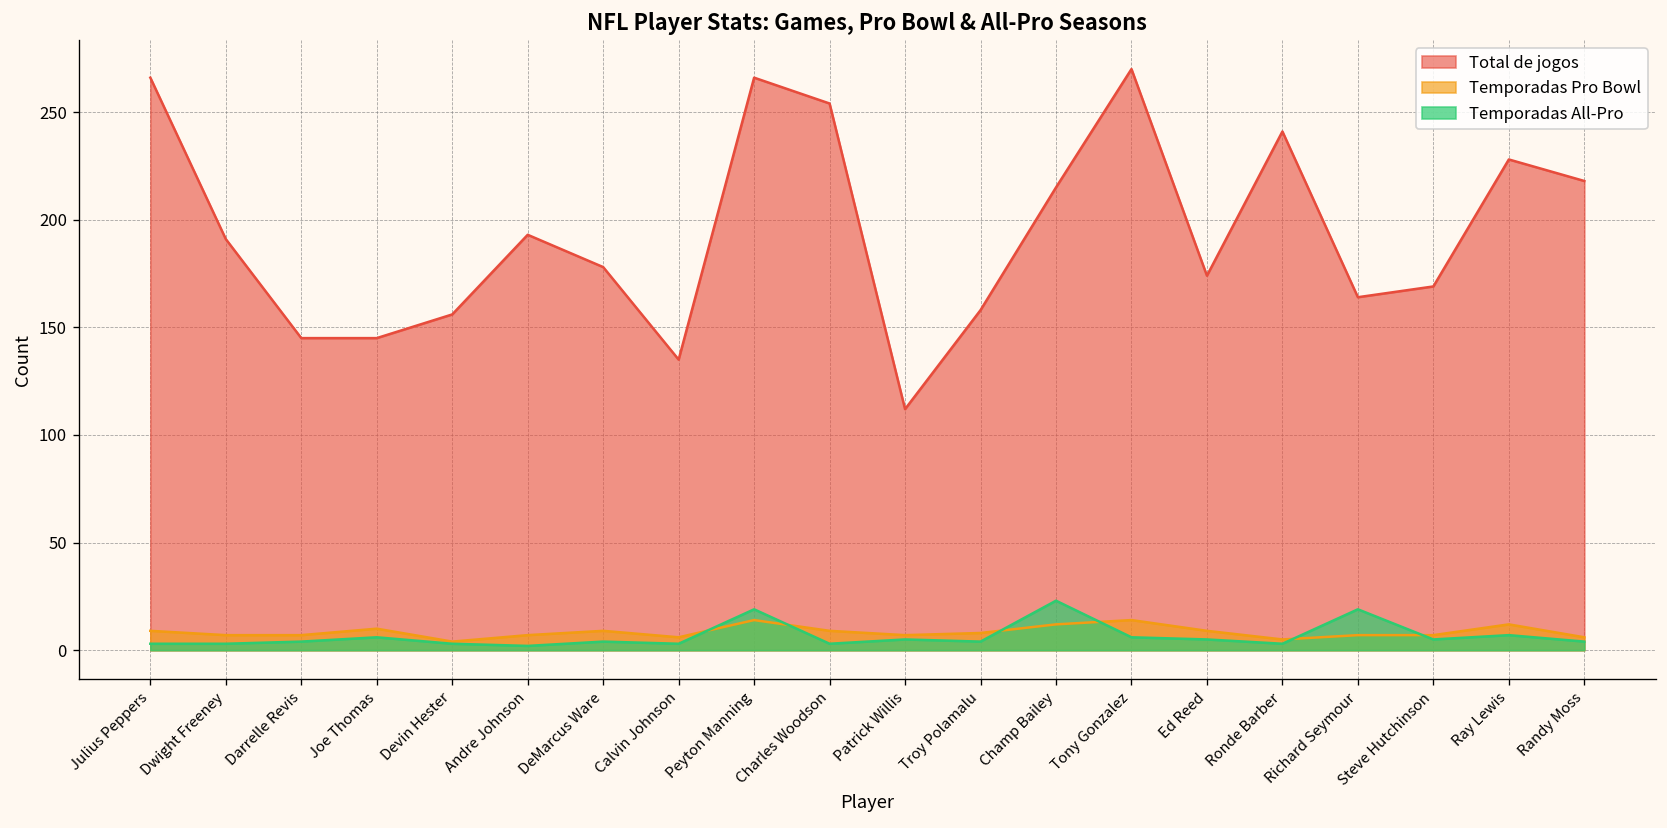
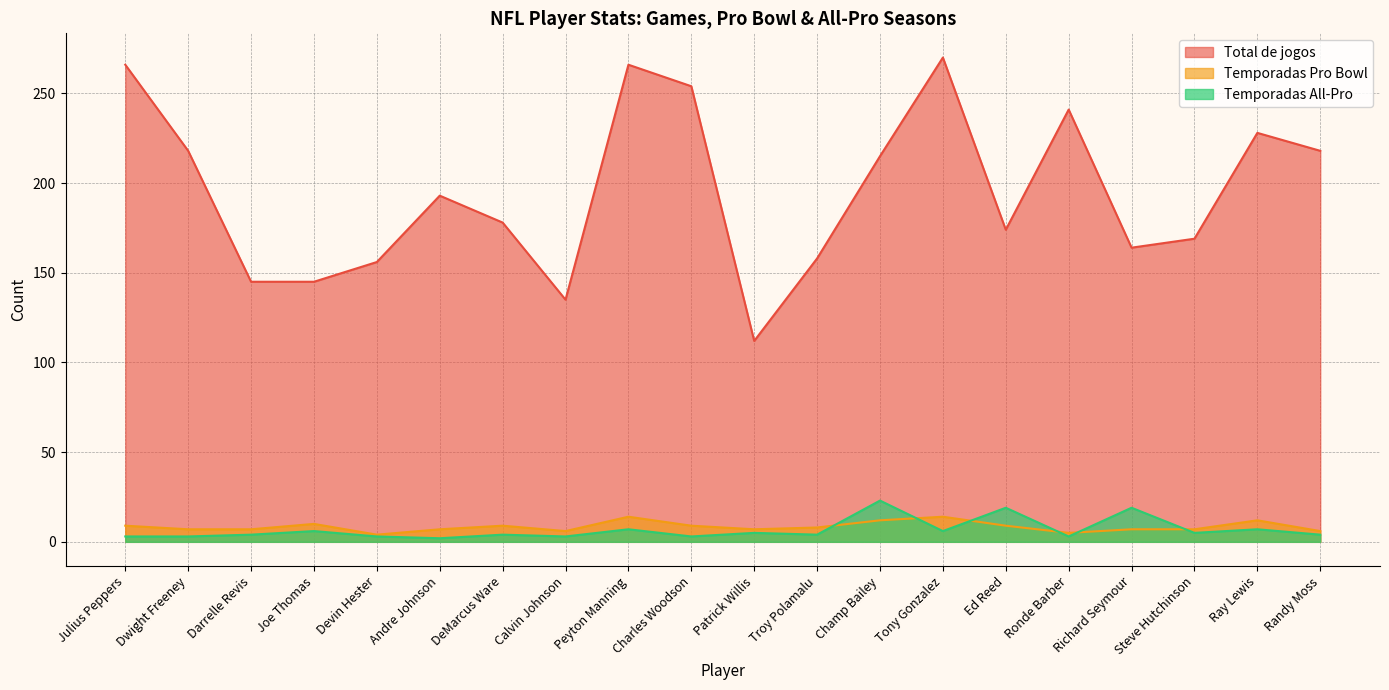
  {
    "Total de jogos": {
      "Julius Peppers": 266,
-     "Dwight Freeney": 191,
+     "Dwight Freeney": 218,
      "Darrelle Revis": 145,
      "Joe Thomas": 145,
      "Devin Hester": 156,
      "Andre Johnson": 193,
      "DeMarcus Ware": 178,
      "Calvin Johnson": 135,
      "Peyton Manning": 266,
      "Charles Woodson": 254,
      "Patrick Willis": 112,
      "Troy Polamalu": 158,
      "Champ Bailey": 215,
      "Tony Gonzalez": 270,
      "Ed Reed": 174,
      "Ronde Barber": 241,
      "Richard Seymour": 164,
      "Steve Hutchinson": 169,
      "Ray Lewis": 228,
      "Randy Moss": 218
    },
    "Temporadas Pro Bowl": {
      "Julius Peppers": 9,
      "Dwight Freeney": 7,
      "Darrelle Revis": 7,
      "Joe Thomas": 10,
      "Andre Johnson": 7,
      "DeMarcus Ware": 9,
      "Calvin Johnson": 6,
      "Peyton Manning": 14,
      "Charles Woodson": 9,
      "Patrick Willis": 7,
      "Troy Polamalu": 8,
      "Champ Bailey": 12,
      "Tony Gonzalez": 14,
      "Ed Reed": 9,
      "Ronde Barber": 5,
      "Richard Seymour": 7,
      "Steve Hutchinson": 7,
      "Ray Lewis": 12,
      "Randy Moss": 6
    },
    "Temporadas All-Pro": {
      "Julius Peppers": 3,
      "Dwight Freeney": 3,
      "Darrelle Revis": 4,
      "Joe Thomas": 6,
      "Andre Johnson": 2,
      "DeMarcus Ware": 4,
      "Calvin Johnson": 3,
-     "Peyton Manning": 19,
+     "Peyton Manning": 7,
      "Charles Woodson": 3,
      "Patrick Willis": 5,
      "Troy Polamalu": 4,
      "Champ Bailey": 23,
      "Tony Gonzalez": 6,
-     "Ed Reed": 5,
+     "Ed Reed": 19,
      "Ronde Barber": 3,
      "Richard Seymour": 19,
      "Steve Hutchinson": 5,
      "Ray Lewis": 7,
      "Randy Moss": 4
    }
  }
